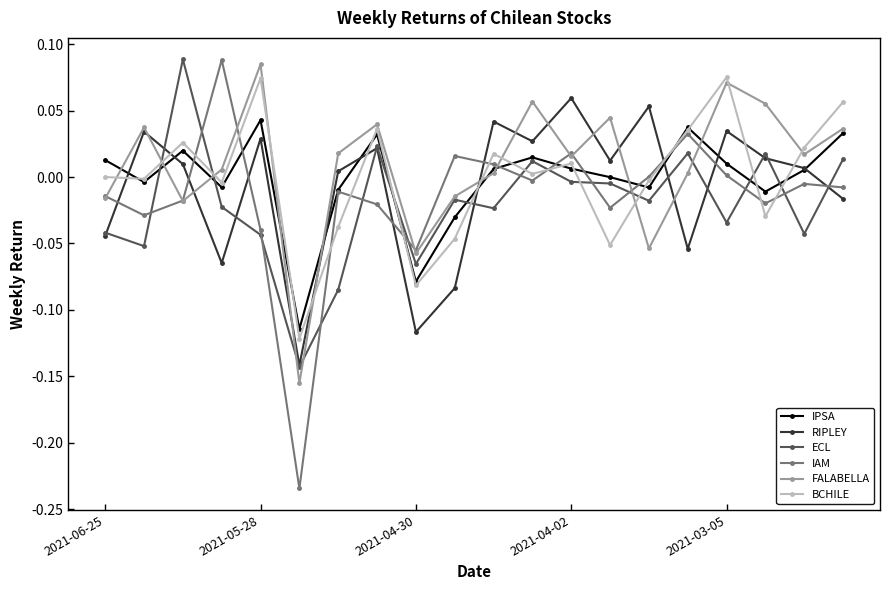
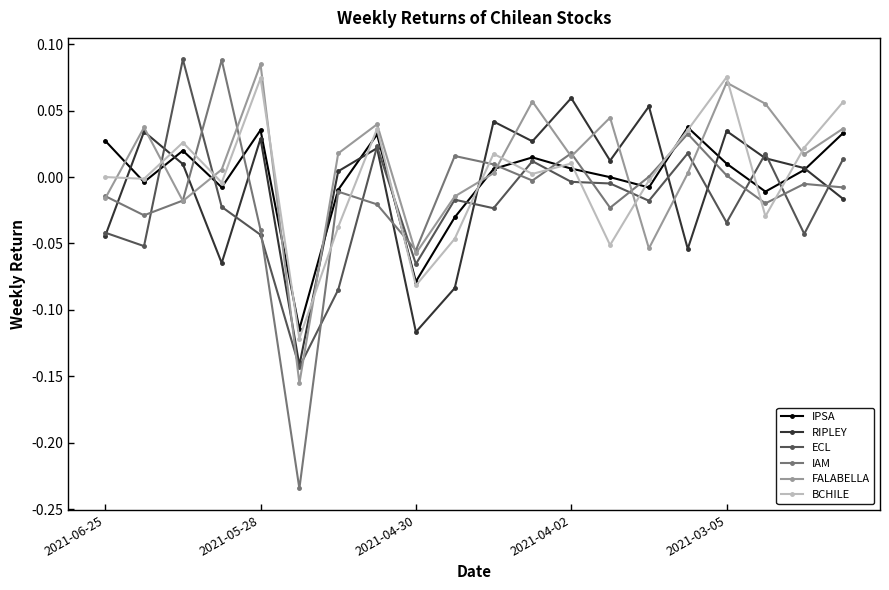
  {
    "IPSA": {
-     "2021-06-25": 0.013,
-     "2021-05-28": 0.043,
+     "2021-06-25": 0.027,
+     "2021-05-28": 0.035,
      "2021-04-30": -0.079,
      "2021-04-02": 0.006,
      "2021-03-05": 0.010
    }
  }
